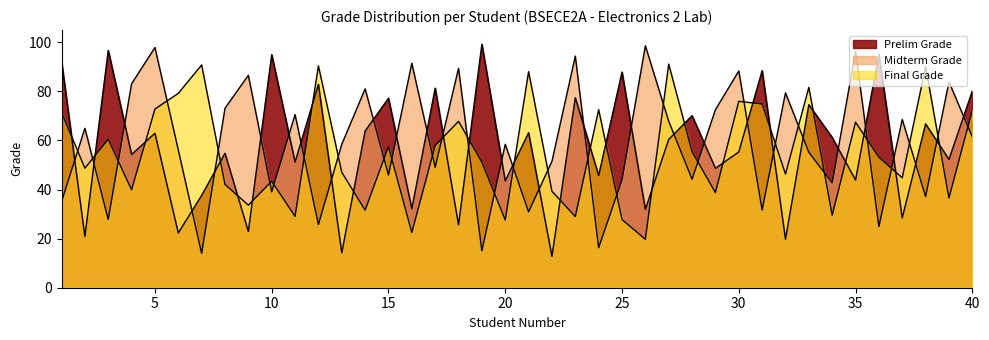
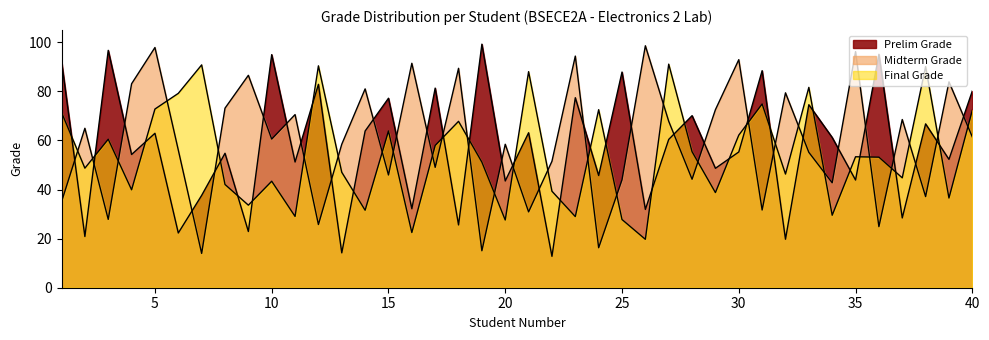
  {
    "Prelim Grade": {
      "5": 63,
      "10": 95,
      "15": 77,
      "20": 44,
      "25": 88,
      "30": 55,
      "35": 44,
      "40": 80
    },
    "Midterm Grade": {
      "5": 98,
-     "10": 39,
+     "10": 61,
      "15": 46,
      "20": 58,
      "25": 44,
-     "30": 88,
+     "30": 93,
      "40": 61
    },
    "Final Grade": {
      "5": 73,
      "10": 43,
-     "15": 58,
+     "15": 64,
      "20": 28,
      "25": 28,
-     "30": 76,
-     "35": 67,
+     "30": 62,
+     "35": 53,
      "40": 72
    }
  }
